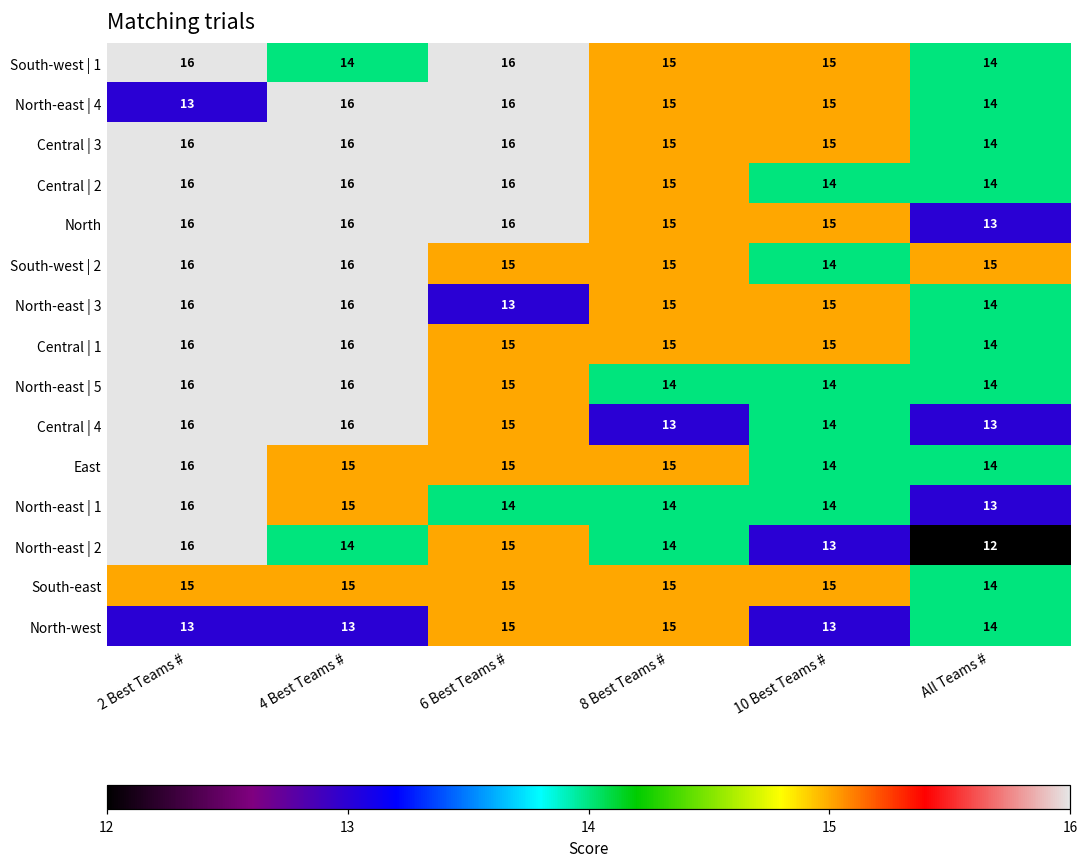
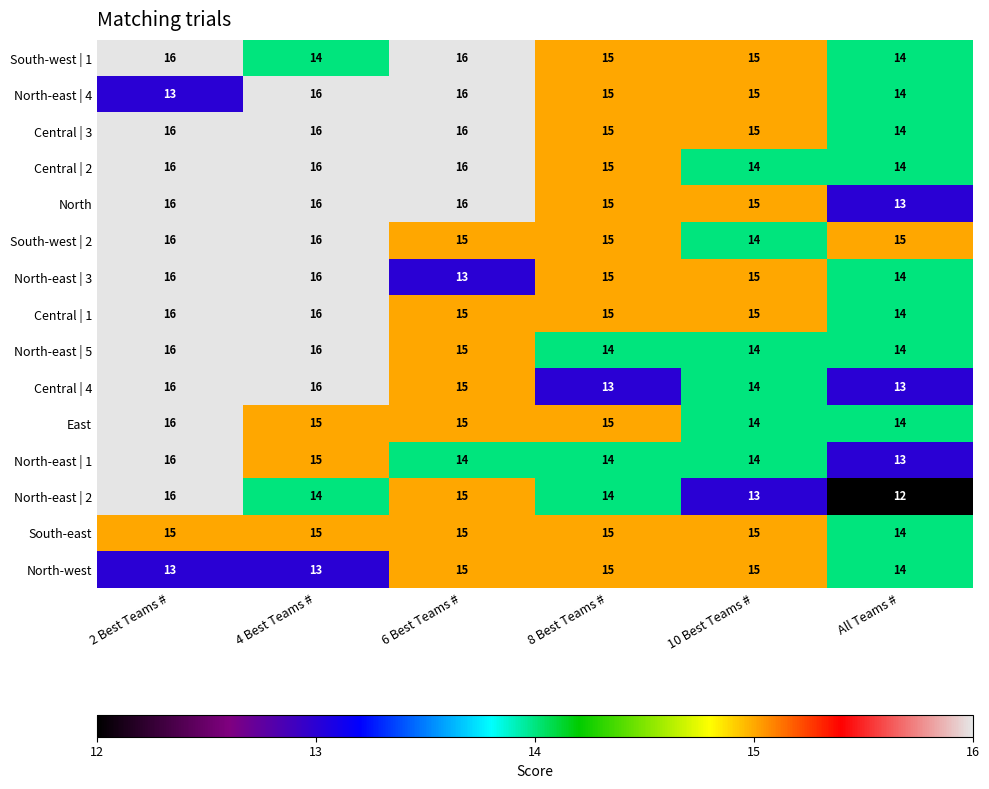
  {
    "South-west | 1": {
      "2 Best Teams #": 16,
      "4 Best Teams #": 14,
      "6 Best Teams #": 16,
      "8 Best Teams #": 15,
      "10 Best Teams #": 15,
      "All Teams #": 14
    },
    "North-east | 4": {
      "2 Best Teams #": 13,
      "4 Best Teams #": 16,
      "6 Best Teams #": 16,
      "8 Best Teams #": 15,
      "10 Best Teams #": 15,
      "All Teams #": 14
    },
    "Central | 3": {
      "2 Best Teams #": 16,
      "4 Best Teams #": 16,
      "6 Best Teams #": 16,
      "8 Best Teams #": 15,
      "10 Best Teams #": 15,
      "All Teams #": 14
    },
    "Central | 2": {
      "2 Best Teams #": 16,
      "4 Best Teams #": 16,
      "6 Best Teams #": 16,
      "8 Best Teams #": 15,
      "10 Best Teams #": 14,
      "All Teams #": 14
    },
    "North": {
      "2 Best Teams #": 16,
      "4 Best Teams #": 16,
      "6 Best Teams #": 16,
      "8 Best Teams #": 15,
      "10 Best Teams #": 15,
      "All Teams #": 13
    },
    "South-west | 2": {
      "2 Best Teams #": 16,
      "4 Best Teams #": 16,
      "6 Best Teams #": 15,
      "8 Best Teams #": 15,
      "10 Best Teams #": 14,
      "All Teams #": 15
    },
    "North-east | 3": {
      "2 Best Teams #": 16,
      "4 Best Teams #": 16,
      "6 Best Teams #": 13,
      "8 Best Teams #": 15,
      "10 Best Teams #": 15,
      "All Teams #": 14
    },
    "Central | 1": {
      "2 Best Teams #": 16,
      "4 Best Teams #": 16,
      "6 Best Teams #": 15,
      "8 Best Teams #": 15,
      "10 Best Teams #": 15,
      "All Teams #": 14
    },
    "North-east | 5": {
      "2 Best Teams #": 16,
      "4 Best Teams #": 16,
      "6 Best Teams #": 15,
      "8 Best Teams #": 14,
      "10 Best Teams #": 14,
      "All Teams #": 14
    },
    "Central | 4": {
      "2 Best Teams #": 16,
      "4 Best Teams #": 16,
      "6 Best Teams #": 15,
      "8 Best Teams #": 13,
      "10 Best Teams #": 14,
      "All Teams #": 13
    },
    "East": {
      "2 Best Teams #": 16,
      "4 Best Teams #": 15,
      "6 Best Teams #": 15,
      "8 Best Teams #": 15,
      "10 Best Teams #": 14,
      "All Teams #": 14
    },
    "North-east | 1": {
      "2 Best Teams #": 16,
      "4 Best Teams #": 15,
      "6 Best Teams #": 14,
      "8 Best Teams #": 14,
      "10 Best Teams #": 14,
      "All Teams #": 13
    },
    "North-east | 2": {
      "2 Best Teams #": 16,
      "4 Best Teams #": 14,
      "6 Best Teams #": 15,
      "8 Best Teams #": 14,
      "10 Best Teams #": 13,
      "All Teams #": 12
    },
    "South-east": {
      "2 Best Teams #": 15,
      "4 Best Teams #": 15,
      "6 Best Teams #": 15,
      "8 Best Teams #": 15,
      "10 Best Teams #": 15,
      "All Teams #": 14
    },
    "North-west": {
      "2 Best Teams #": 13,
      "4 Best Teams #": 13,
      "6 Best Teams #": 15,
      "8 Best Teams #": 15,
-     "10 Best Teams #": 13,
+     "10 Best Teams #": 15,
      "All Teams #": 14
    }
  }
